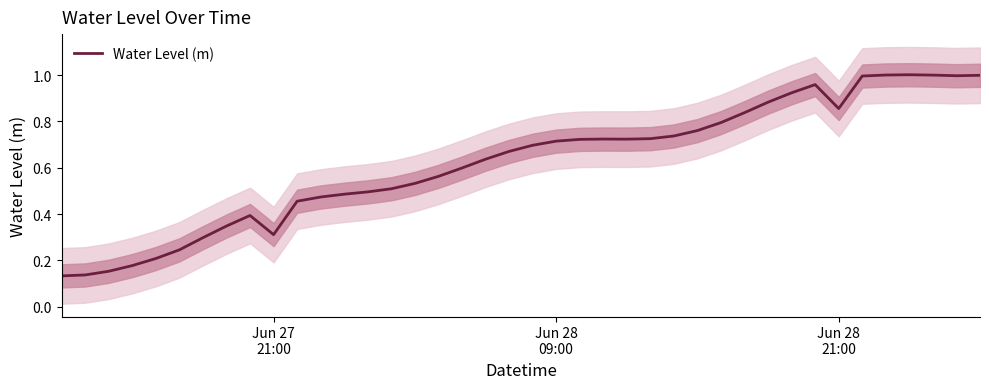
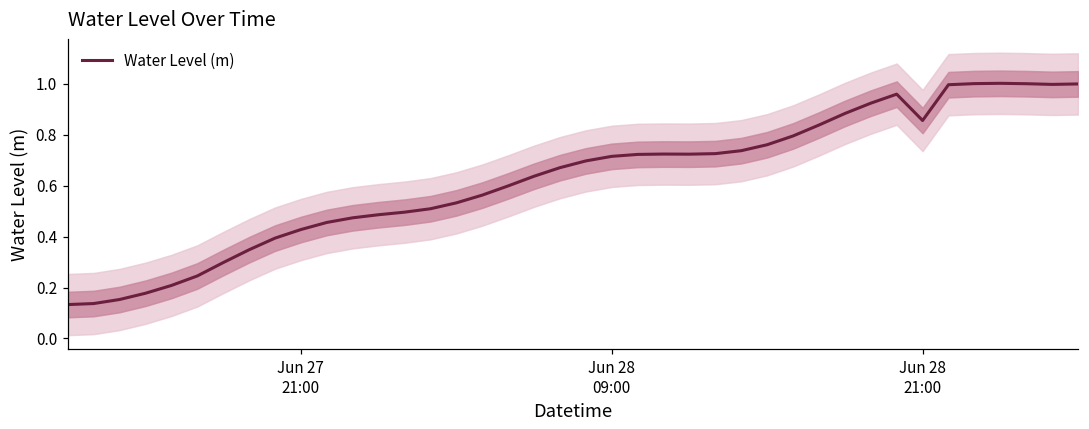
  {
    "Water Level (m)": {
-     "Jun 27 21:00": 0.31,
+     "Jun 27 21:00": 0.43,
      "Jun 28 09:00": 0.71,
      "Jun 28 21:00": 0.86
    }
  }
